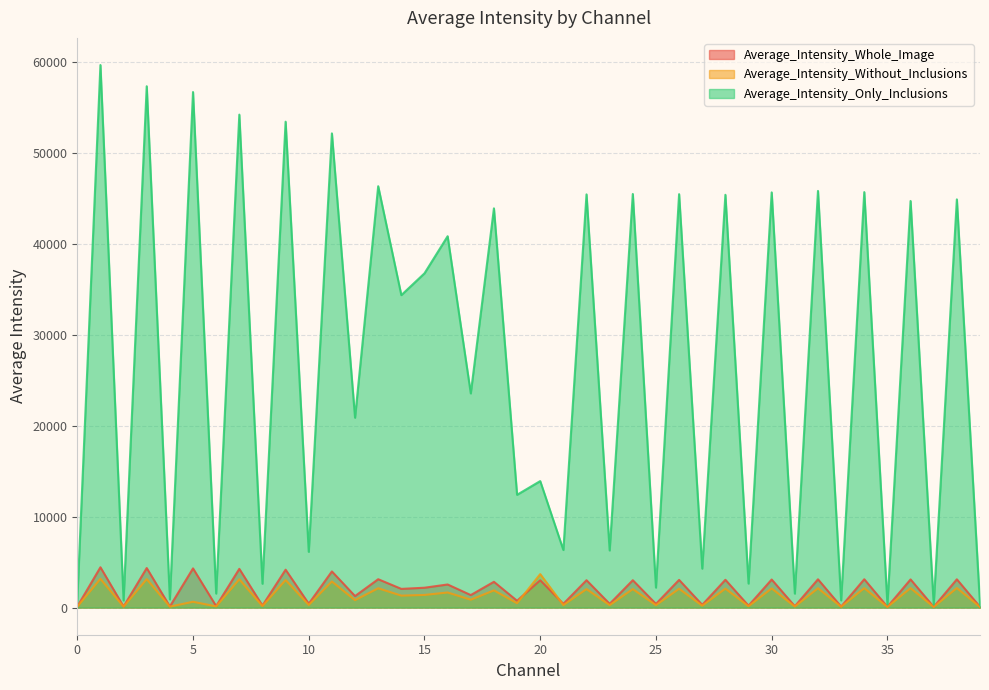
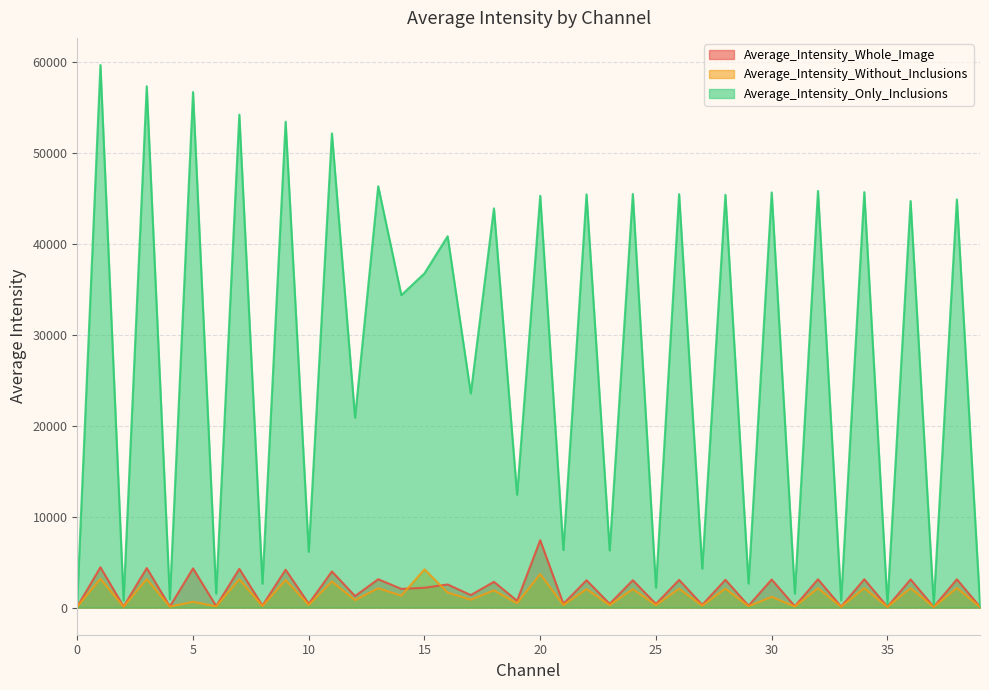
  {
    "Average_Intensity_Whole_Image": {
      "5": 4000,
      "15": 2000,
-     "20": 3000,
+     "20": 7000,
      "30": 3000
    },
    "Average_Intensity_Without_Inclusions": {
      "5": 1000,
-     "15": 1000,
+     "15": 4000,
      "20": 4000,
-     "30": 2000
+     "30": 1000
    },
    "Average_Intensity_Only_Inclusions": {
      "0": 1000,
      "5": 57000,
      "10": 6000,
      "15": 37000,
-     "20": 14000,
+     "20": 45000,
      "25": 2000,
      "30": 46000
    }
  }
